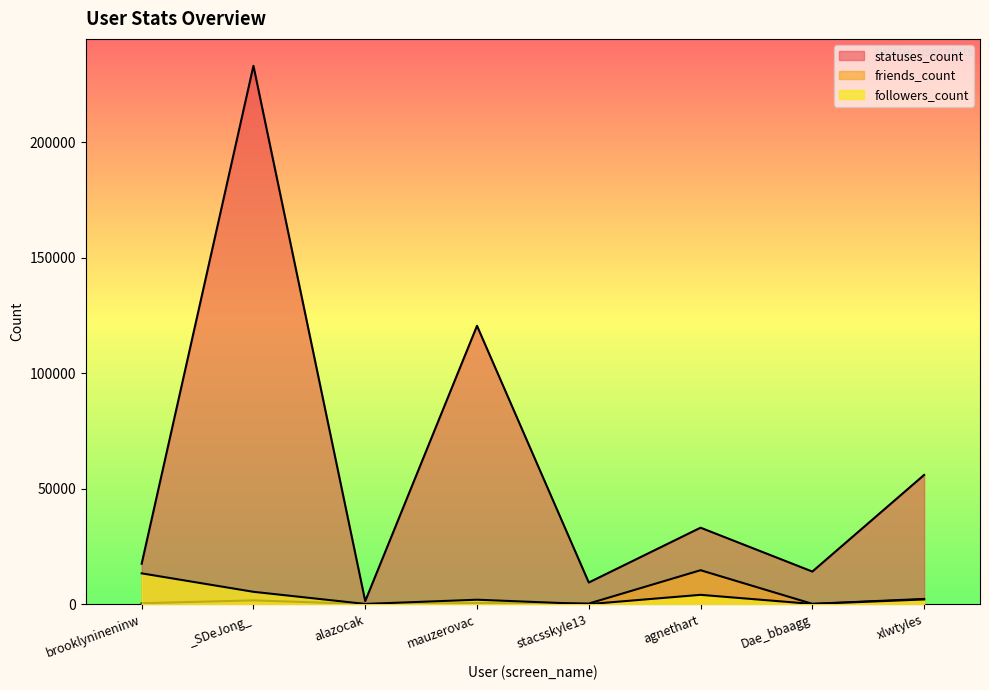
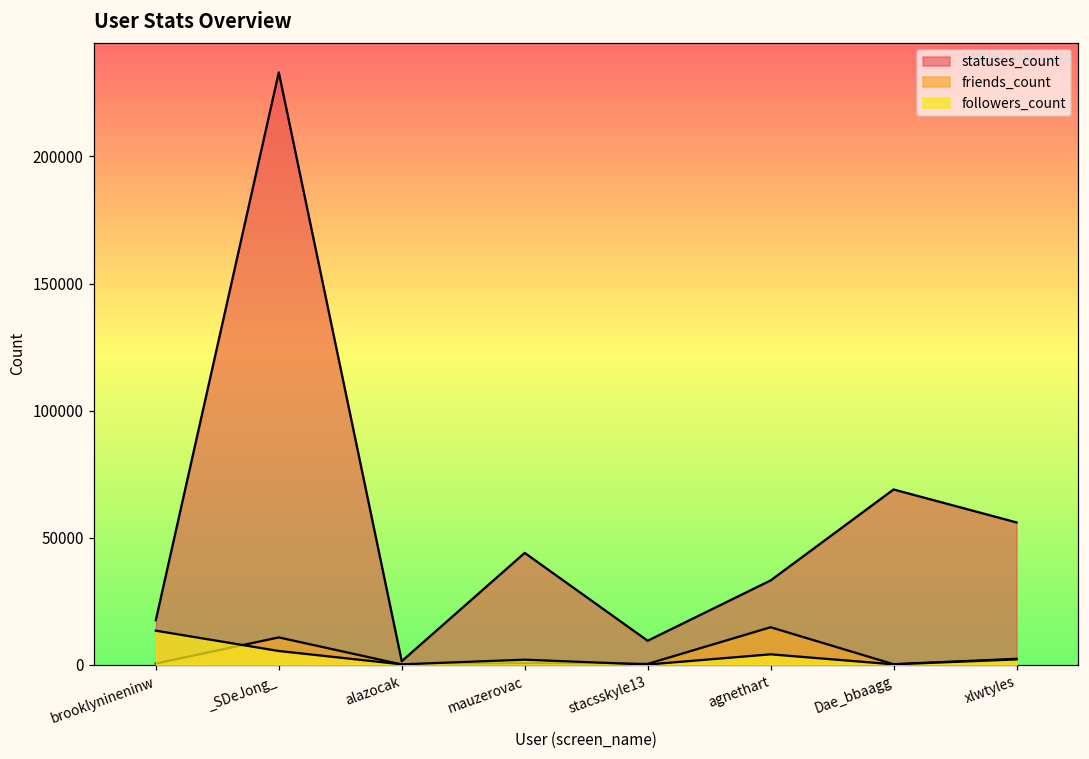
  {
    "statuses_count": {
      "brooklynineninw": 18000,
      "_SDeJong_": 233000,
      "alazocak": 1000,
-     "mauzerovac": 121000,
+     "mauzerovac": 44000,
      "stacsskyle13": 9000,
      "agnethart": 33000,
-     "Dae_bbaagg": 14000,
+     "Dae_bbaagg": 69000,
      "xlwtyles": 56000
    },
    "friends_count": {
      "brooklynineninw": 0,
-     "_SDeJong_": 2000,
+     "_SDeJong_": 11000,
      "mauzerovac": 0,
      "agnethart": 15000
    },
    "followers_count": {
      "brooklynineninw": 13000,
      "_SDeJong_": 5000,
      "mauzerovac": 2000,
      "agnethart": 4000
    }
  }
